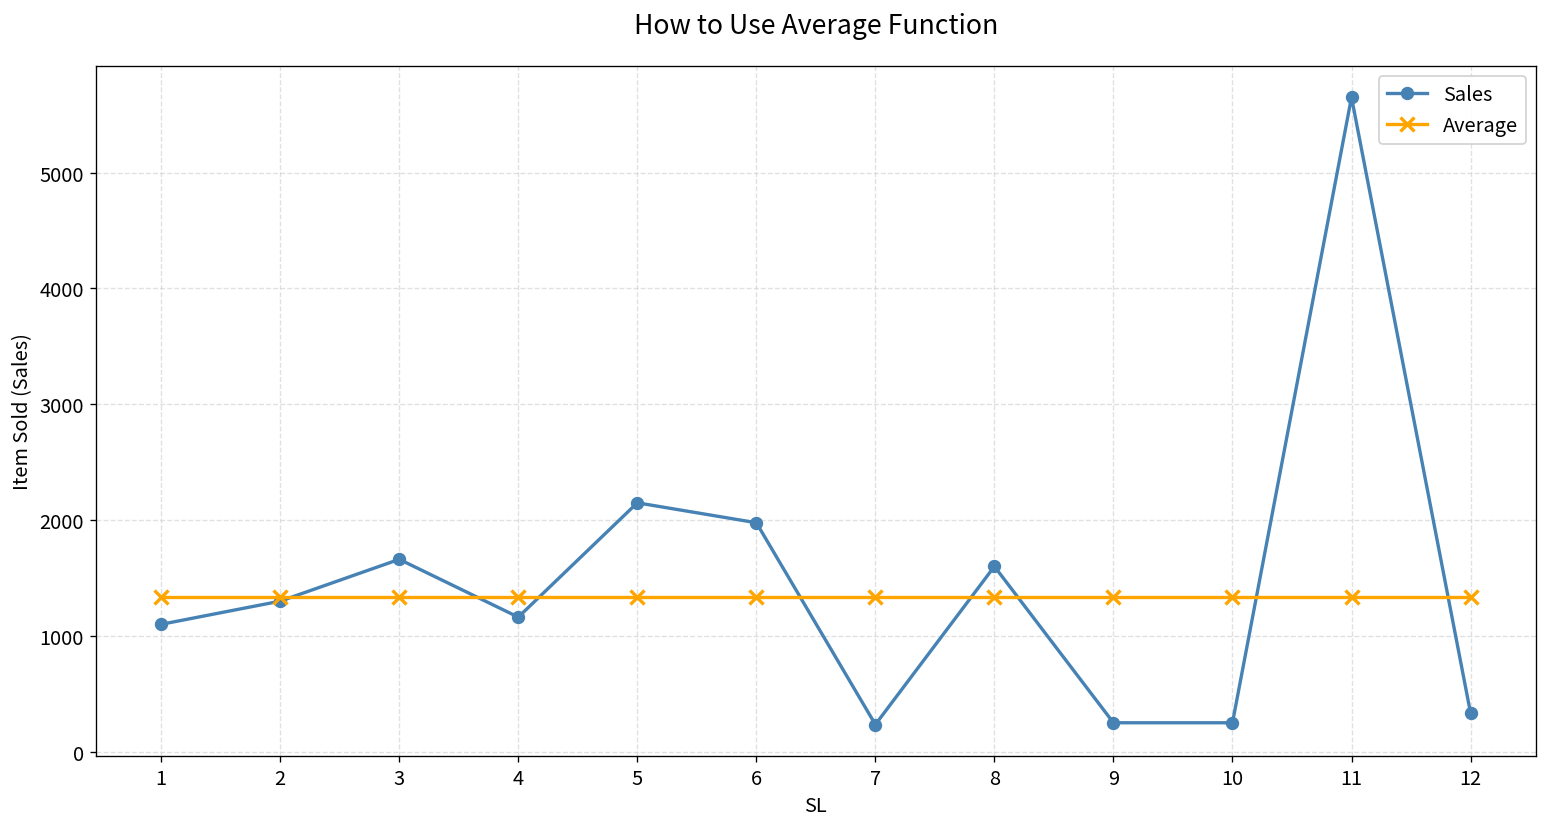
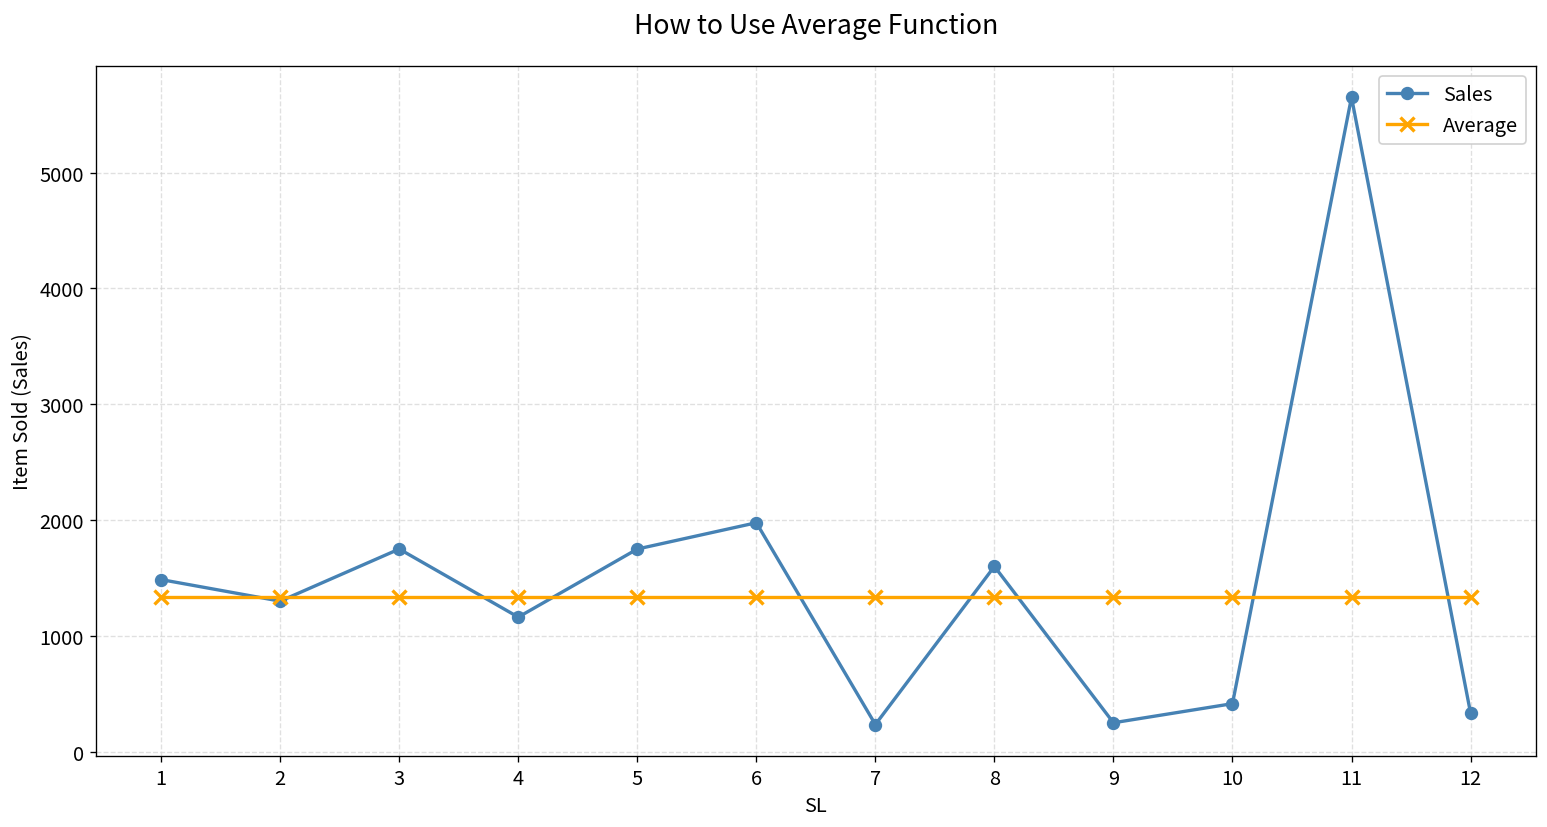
  {
    "Sales": {
-     "1": 1100,
+     "1": 1500,
      "2": 1300,
-     "3": 1700,
+     "3": 1800,
      "4": 1200,
-     "5": 2100,
+     "5": 1800,
      "6": 2000,
      "7": 200,
      "8": 1600,
      "9": 300,
-     "10": 300,
+     "10": 400,
      "11": 5700,
      "12": 300
    },
    "Average": {
      "1": 1300,
      "2": 1300,
      "3": 1300,
      "4": 1300,
      "5": 1300,
      "6": 1300,
      "7": 1300,
      "8": 1300,
      "9": 1300,
      "10": 1300,
      "11": 1300,
      "12": 1300
    }
  }
